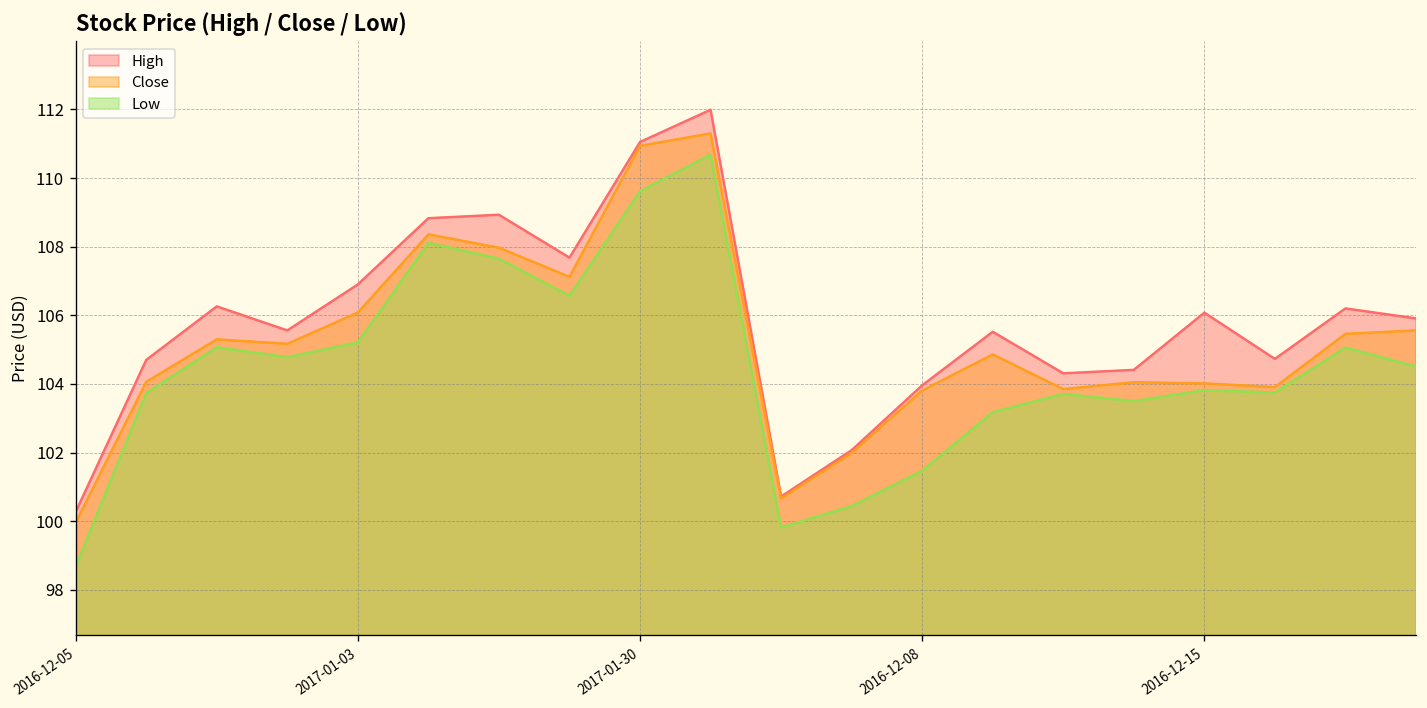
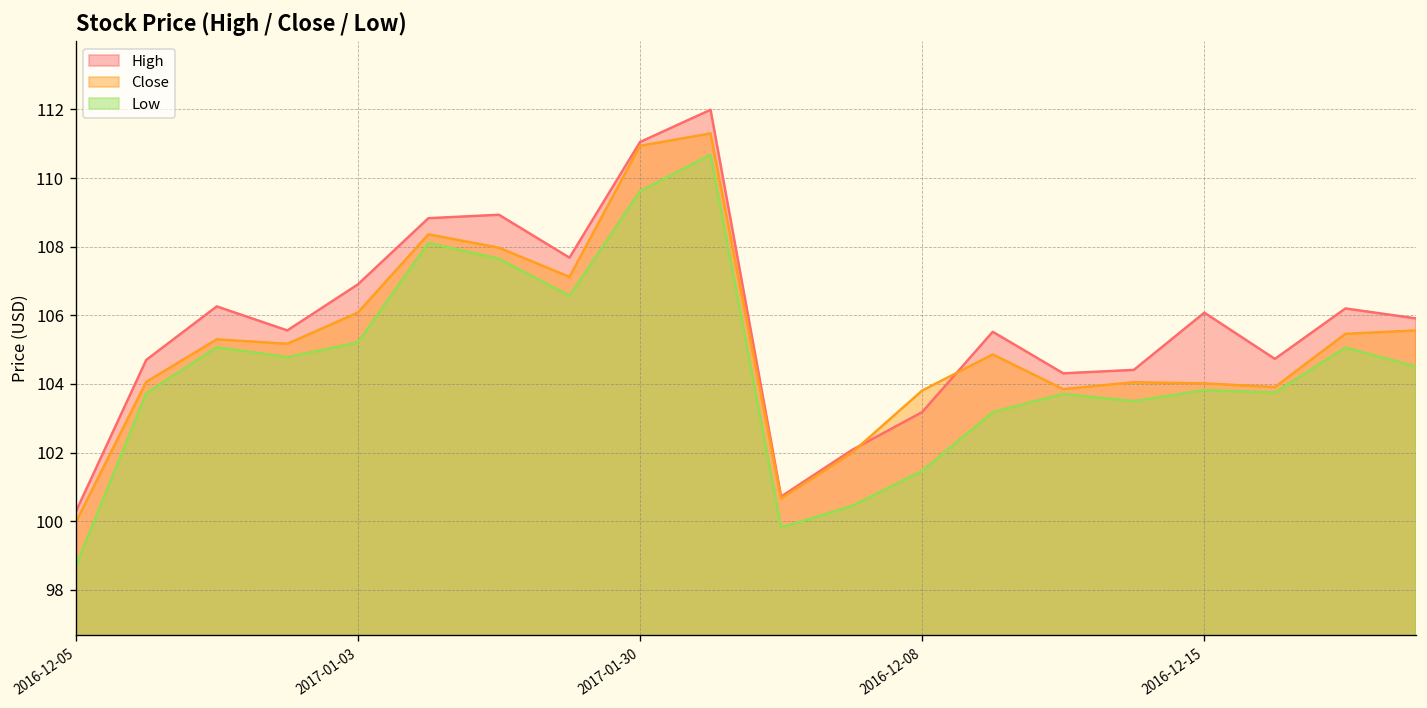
  {
    "High": {
      "2016-12-05": 100.3,
      "2017-01-03": 106.9,
      "2017-01-30": 111.1,
-     "2016-12-08": 104.0,
+     "2016-12-08": 103.2,
      "2016-12-15": 106.1
    },
    "Close": {
      "2016-12-05": 100.0,
      "2017-01-03": 106.1,
      "2017-01-30": 110.9,
      "2016-12-08": 103.8,
      "2016-12-15": 104.0
    },
    "Low": {
      "2016-12-05": 98.7,
      "2017-01-03": 105.2,
      "2017-01-30": 109.6,
      "2016-12-08": 101.5,
      "2016-12-15": 103.8
    }
  }
